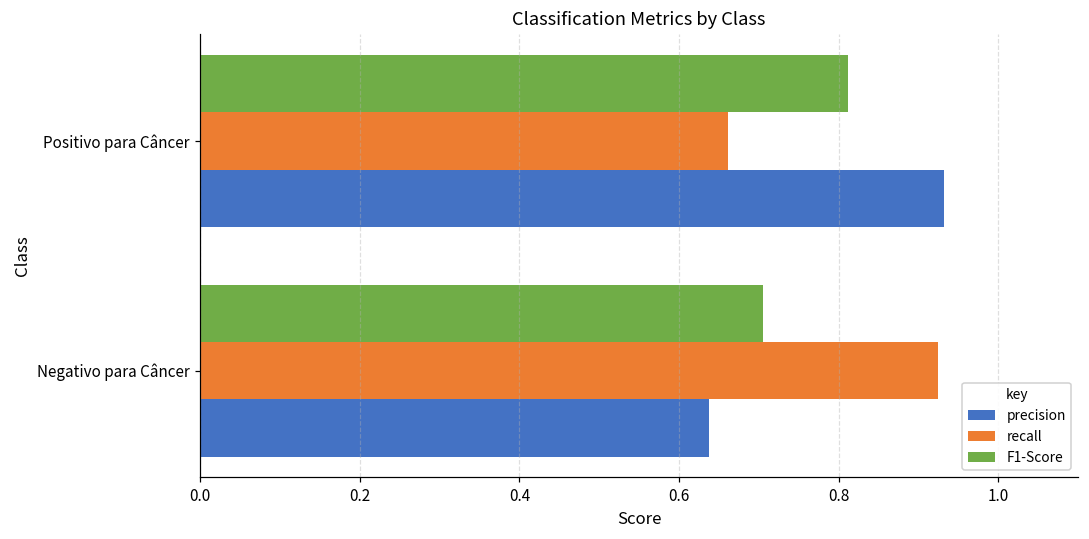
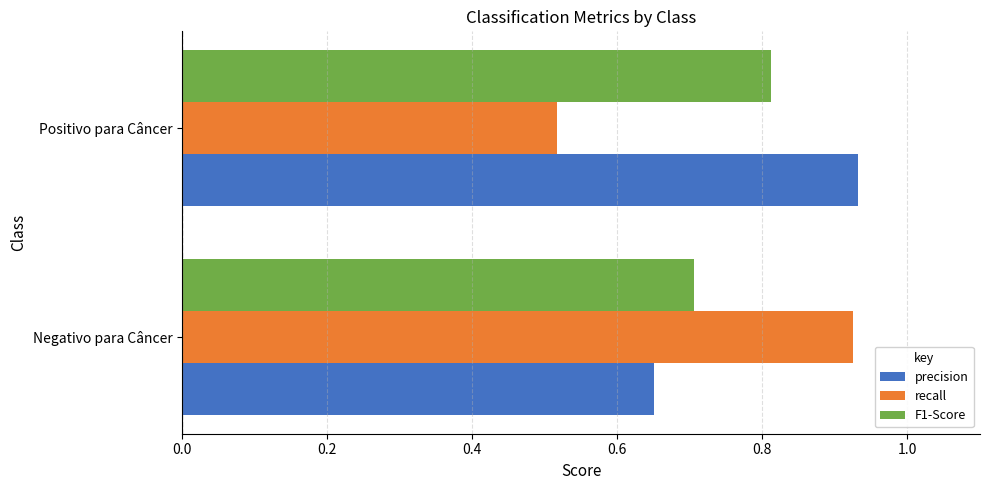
  {
    "precision": {
      "Positivo para Câncer": 0.93,
-     "Negativo para Câncer": 0.64
+     "Negativo para Câncer": 0.65
    },
    "recall": {
-     "Positivo para Câncer": 0.66,
+     "Positivo para Câncer": 0.52,
      "Negativo para Câncer": 0.93
    },
    "F1-Score": {
      "Positivo para Câncer": 0.81,
      "Negativo para Câncer": 0.71
    }
  }
